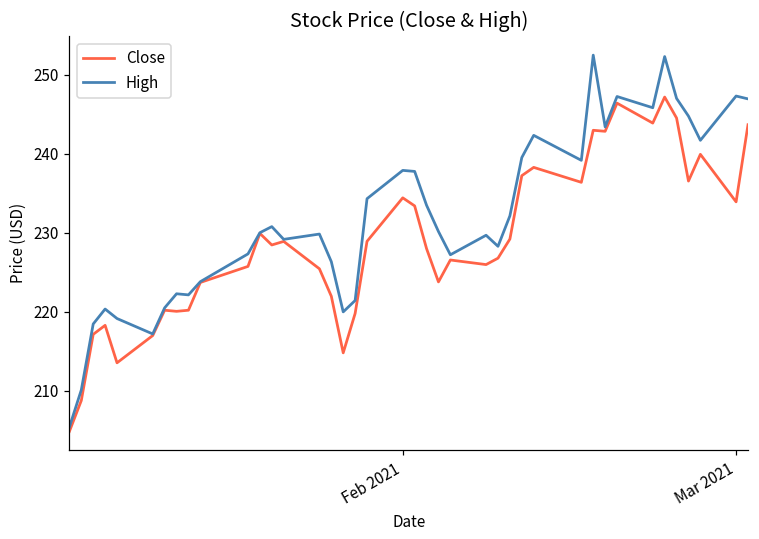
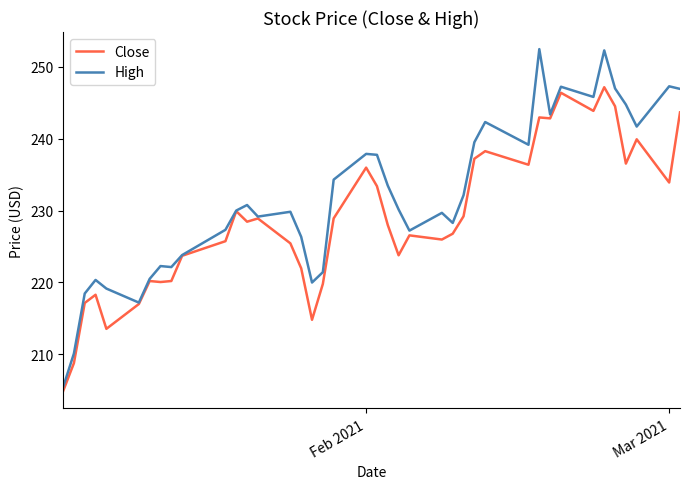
  {
    "Close": {
-     "Feb 2021": 234,
+     "Feb 2021": 236,
      "Mar 2021": 234
    },
    "High": {
      "Feb 2021": 238,
      "Mar 2021": 247
    }
  }
